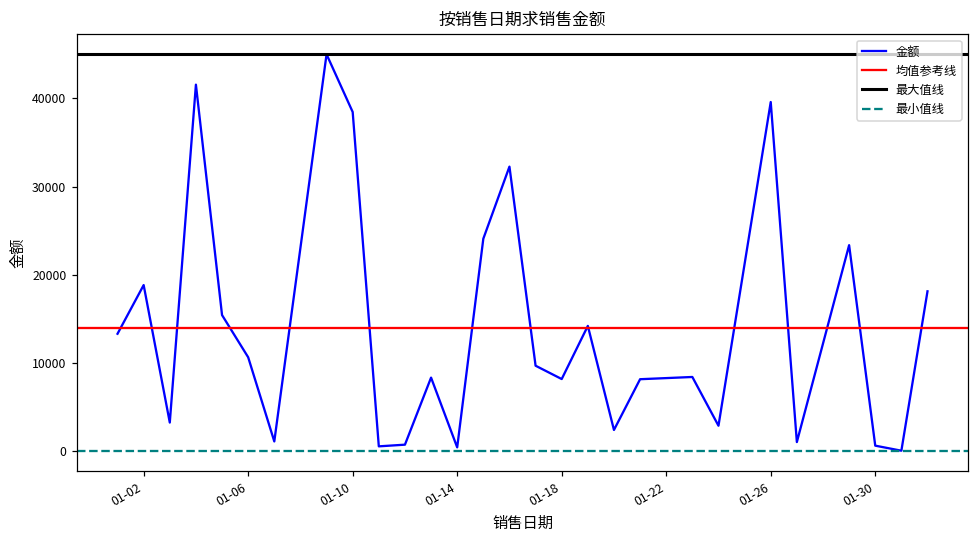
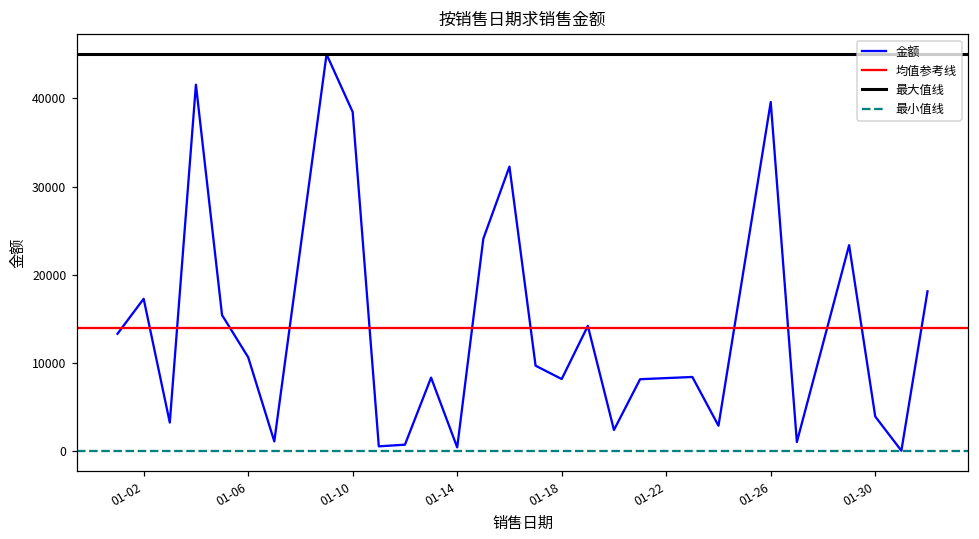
  {
-   "01-02": 19000,
+   "01-02": 17000,
    "01-06": 11000,
    "01-10": 38000,
    "01-14": 0,
    "01-18": 8000,
    "01-26": 40000,
-   "01-30": 1000
+   "01-30": 4000
  }
